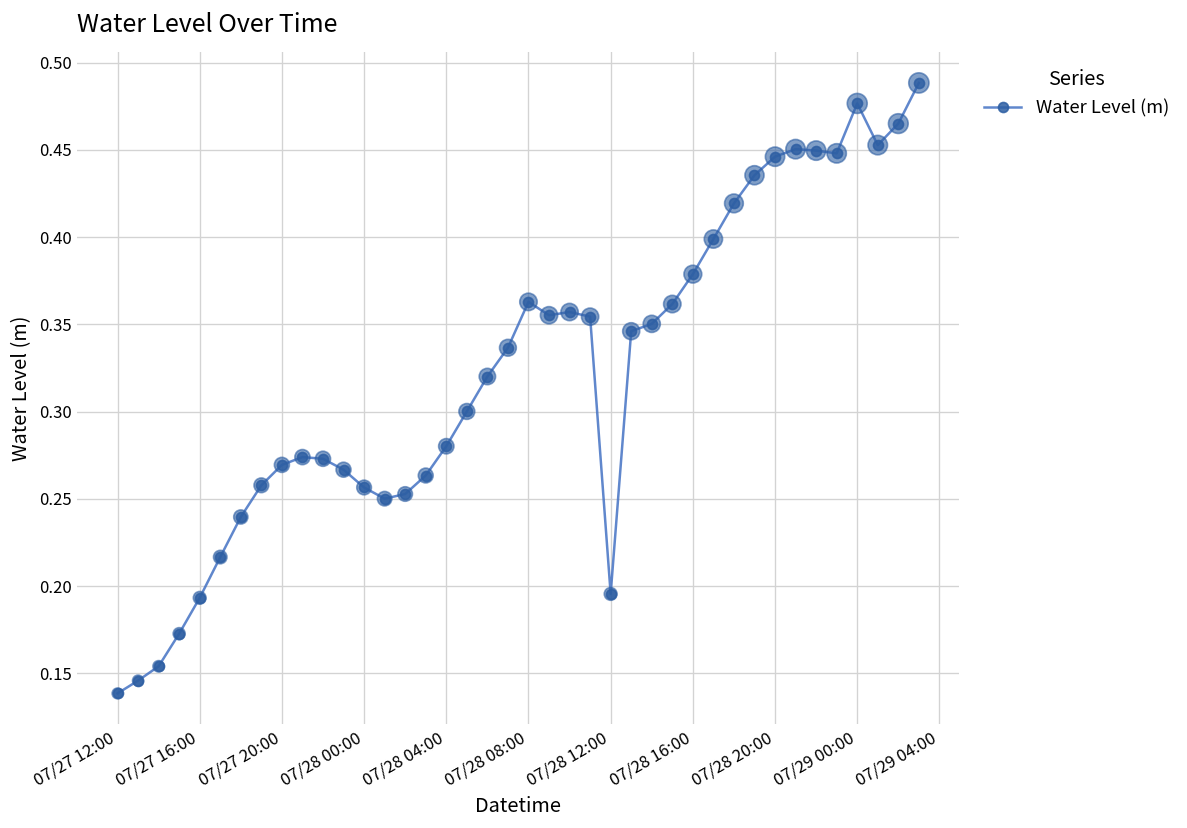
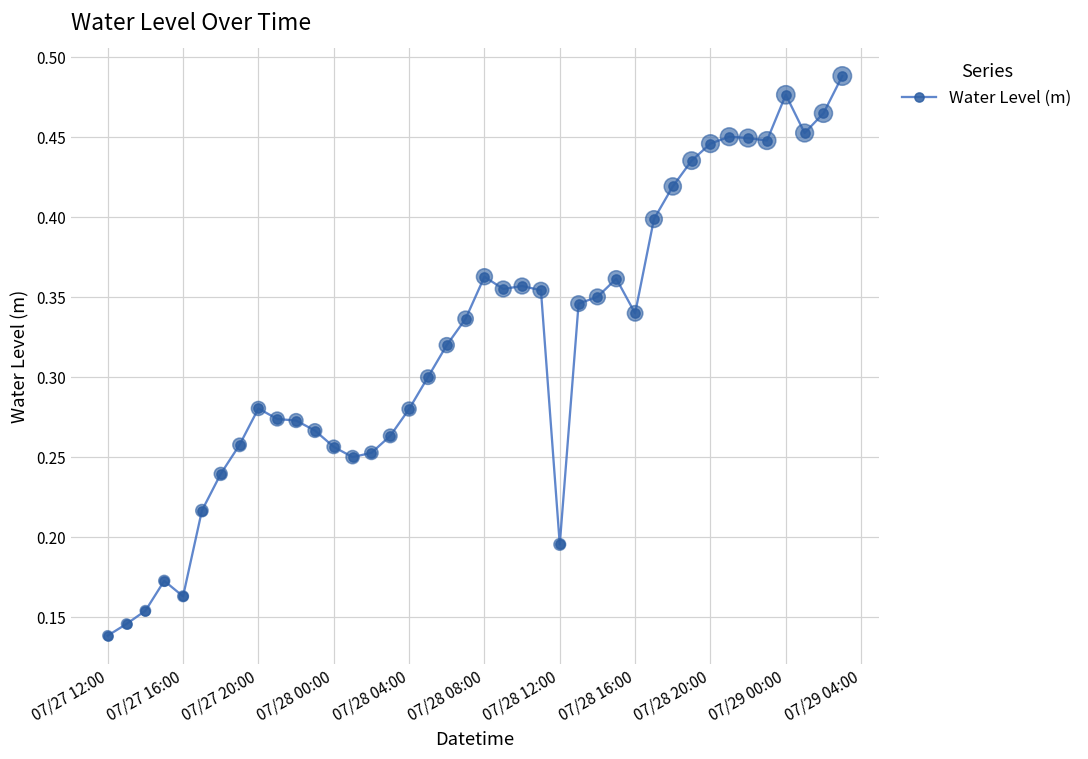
  {
    "07/27 12:00": 0.138,
-   "07/27 16:00": 0.193,
-   "07/27 20:00": 0.269,
+   "07/27 16:00": 0.163,
+   "07/27 20:00": 0.280,
    "07/28 00:00": 0.256,
    "07/28 04:00": 0.280,
    "07/28 08:00": 0.363,
    "07/28 12:00": 0.196,
-   "07/28 16:00": 0.379,
+   "07/28 16:00": 0.340,
    "07/28 20:00": 0.446,
    "07/29 00:00": 0.477
  }
